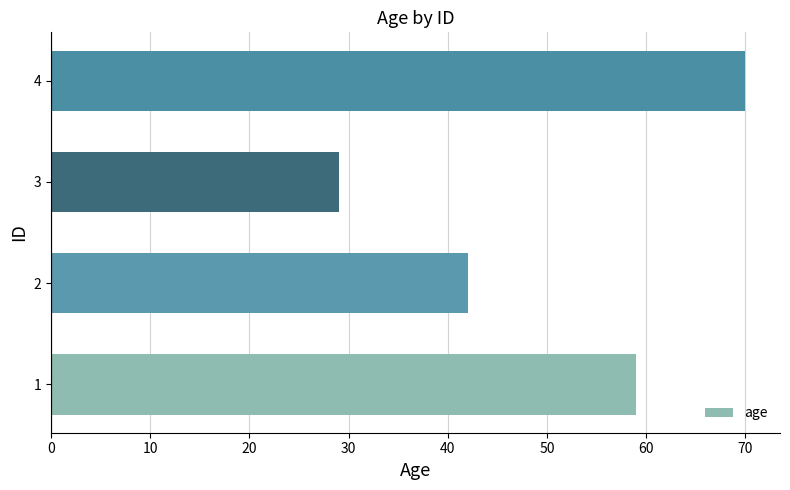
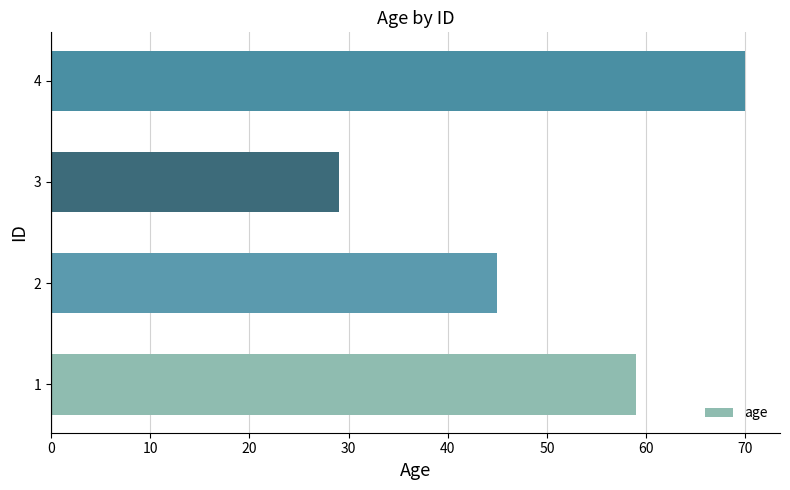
  {
    "4": 70,
    "3": 29,
-   "2": 42,
+   "2": 45,
    "1": 59
  }
